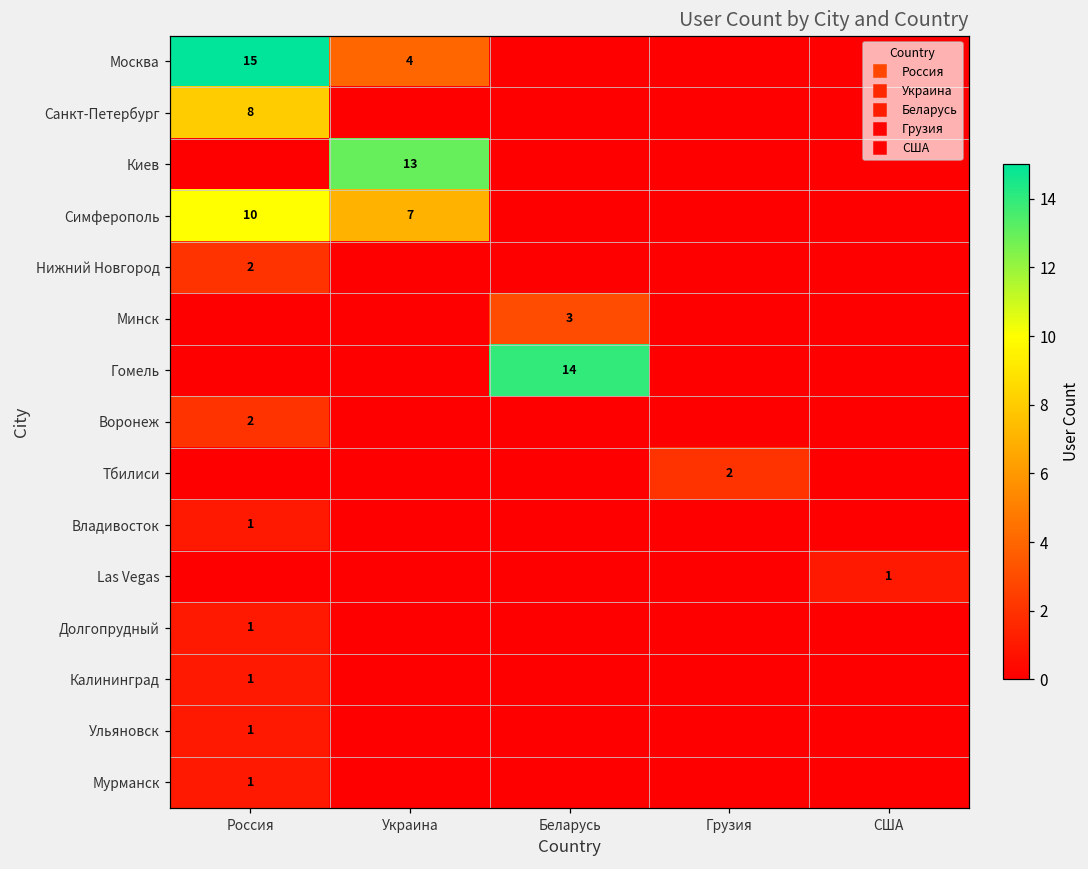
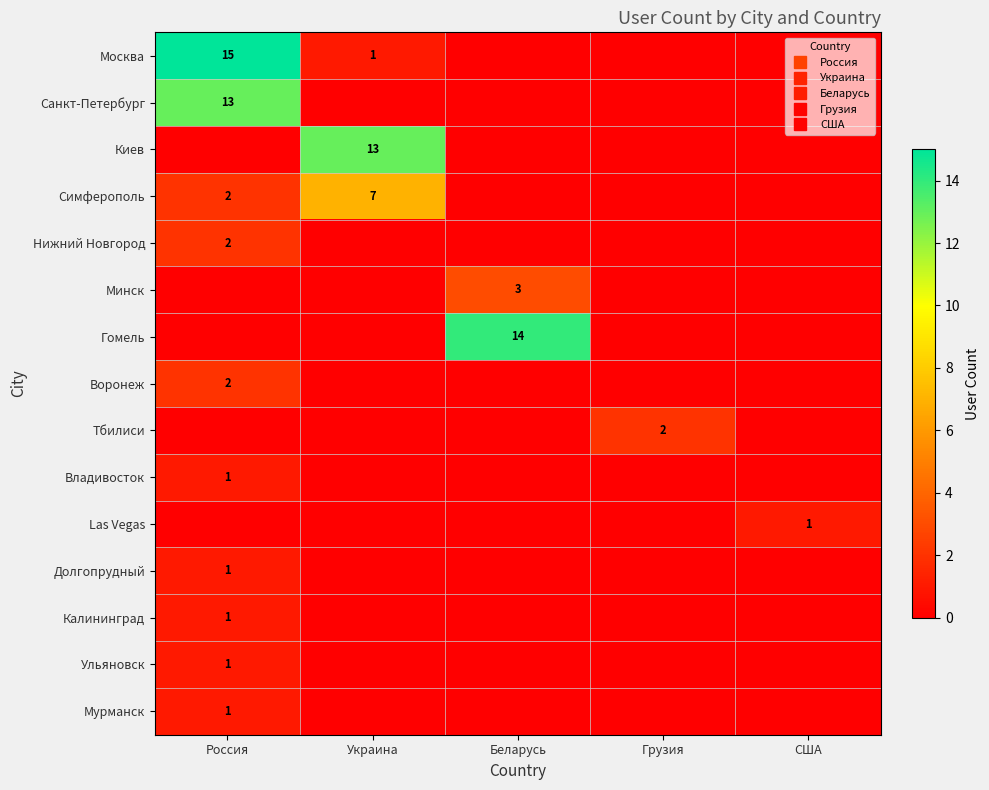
  {
    "Москва": {
      "Россия": 15,
-     "Украина": 4
+     "Украина": 1
    },
    "Санкт-Петербург": {
-     "Россия": 8
+     "Россия": 13
    },
    "Киев": {
      "Украина": 13
    },
    "Симферополь": {
-     "Россия": 10,
+     "Россия": 2,
      "Украина": 7
    },
    "Нижний Новгород": {
      "Россия": 2
    },
    "Минск": {
      "Беларусь": 3
    },
    "Гомель": {
      "Беларусь": 14
    },
    "Воронеж": {
      "Россия": 2
    },
    "Тбилиси": {
      "Грузия": 2
    },
    "Владивосток": {
      "Россия": 1
    },
    "Las Vegas": {
      "США": 1
    },
    "Долгопрудный": {
      "Россия": 1
    },
    "Калининград": {
      "Россия": 1
    },
    "Ульяновск": {
      "Россия": 1
    },
    "Мурманск": {
      "Россия": 1
    }
  }
